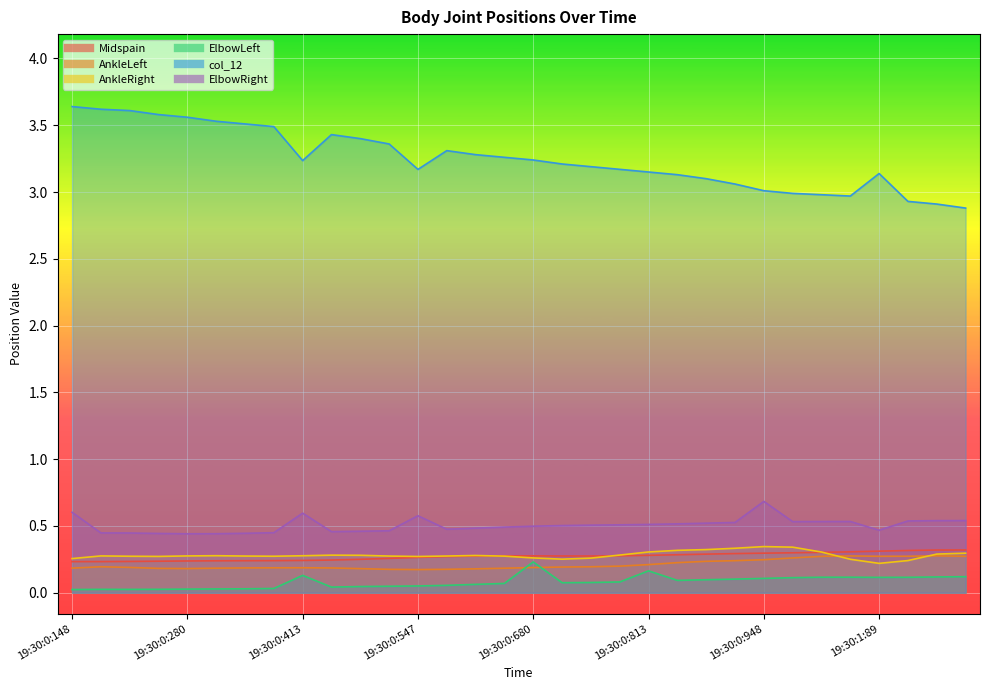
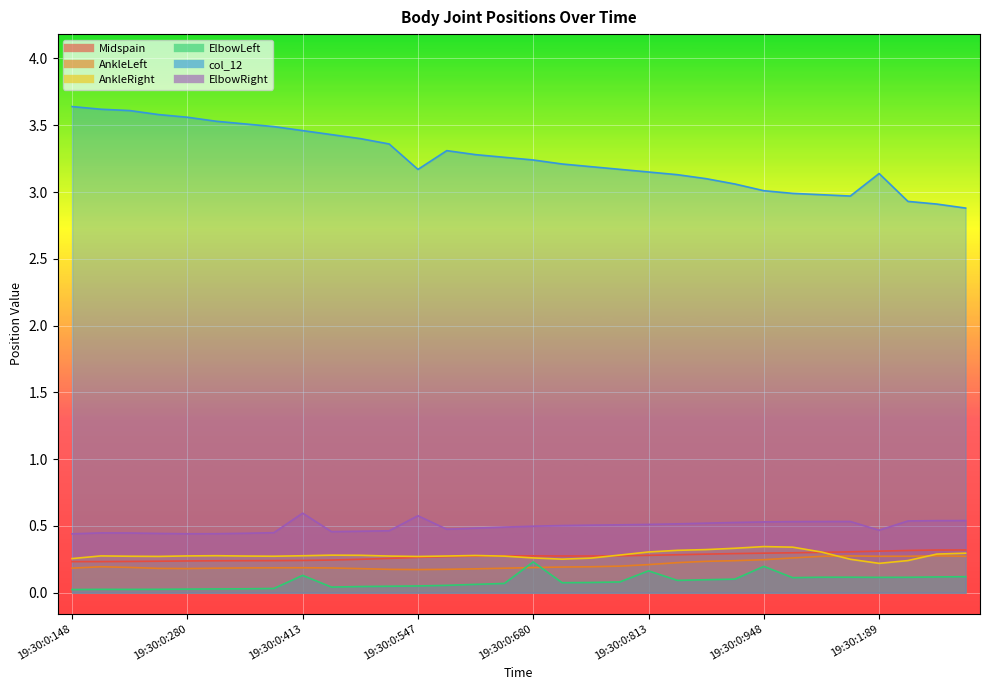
  {
    "ElbowLeft": {
      "19:30:0:148": 0.02,
      "19:30:0:280": 0.03,
      "19:30:0:413": 0.13,
      "19:30:0:547": 0.05,
      "19:30:0:680": 0.23,
      "19:30:0:813": 0.16,
-     "19:30:0:948": 0.11,
+     "19:30:0:948": 0.20,
      "19:30:1:89": 0.12
    },
    "col_12": {
      "19:30:0:148": 3.64,
      "19:30:0:280": 3.56,
-     "19:30:0:413": 3.24,
+     "19:30:0:413": 3.46,
      "19:30:0:547": 3.17,
      "19:30:0:680": 3.24,
      "19:30:0:813": 3.15,
      "19:30:0:948": 3.01,
      "19:30:1:89": 3.14
    },
    "ElbowRight": {
-     "19:30:0:148": 0.60,
+     "19:30:0:148": 0.44,
      "19:30:0:280": 0.44,
      "19:30:0:413": 0.60,
      "19:30:0:547": 0.58,
      "19:30:0:680": 0.50,
      "19:30:0:813": 0.51,
-     "19:30:0:948": 0.68,
+     "19:30:0:948": 0.53,
      "19:30:1:89": 0.47
    }
  }
